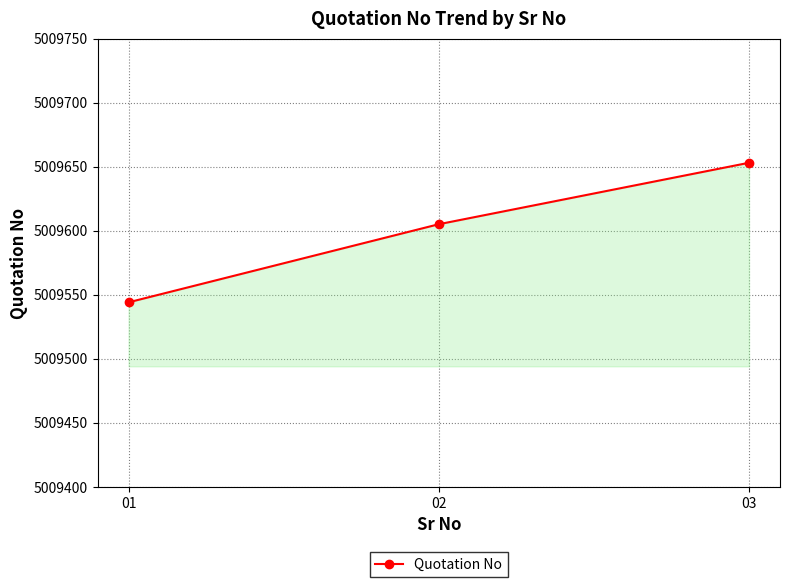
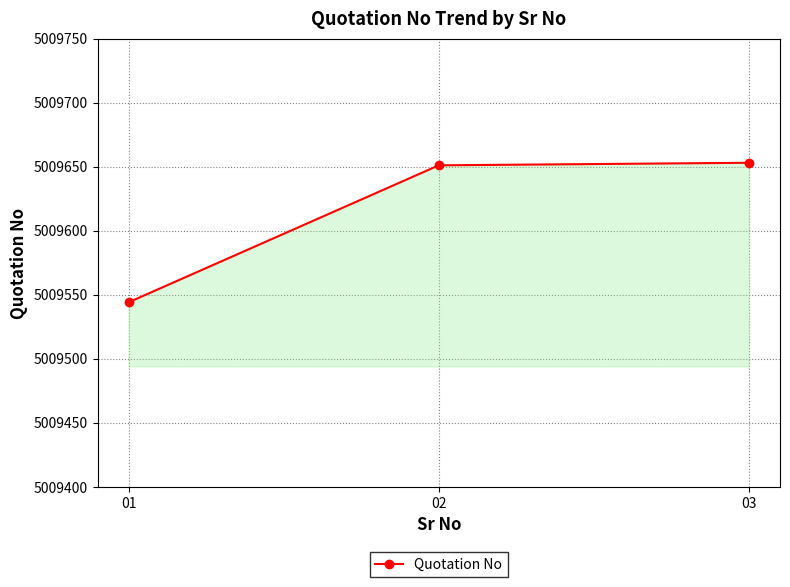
  {
    "01": 5009544,
-   "02": 5009605,
+   "02": 5009651,
    "03": 5009653
  }
